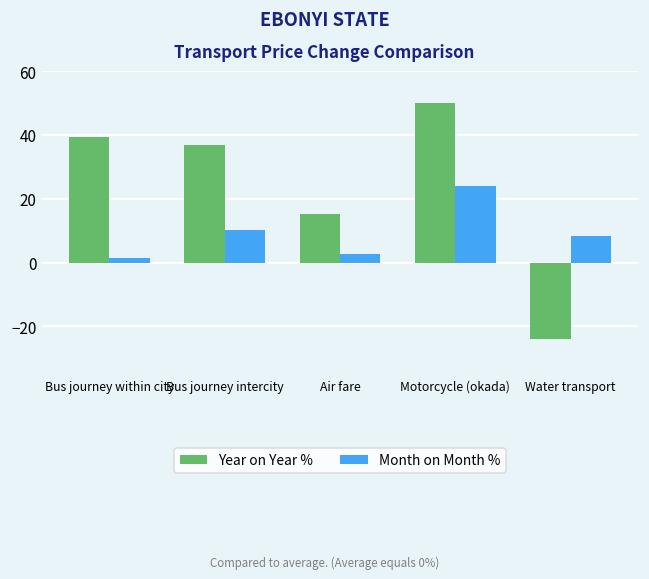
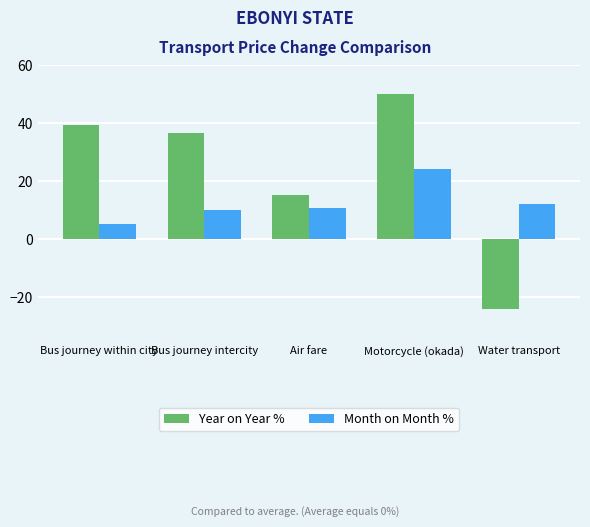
  {
    "Year on Year %": {
      "Bus journey within city": 39,
      "Bus journey intercity": 37,
      "Air fare": 15,
      "Motorcycle (okada)": 50,
      "Water transport": -24
    },
    "Month on Month %": {
-     "Bus journey within city": 1,
+     "Bus journey within city": 5,
      "Bus journey intercity": 10,
-     "Air fare": 3,
+     "Air fare": 11,
      "Motorcycle (okada)": 24,
-     "Water transport": 8
+     "Water transport": 12
    }
  }
